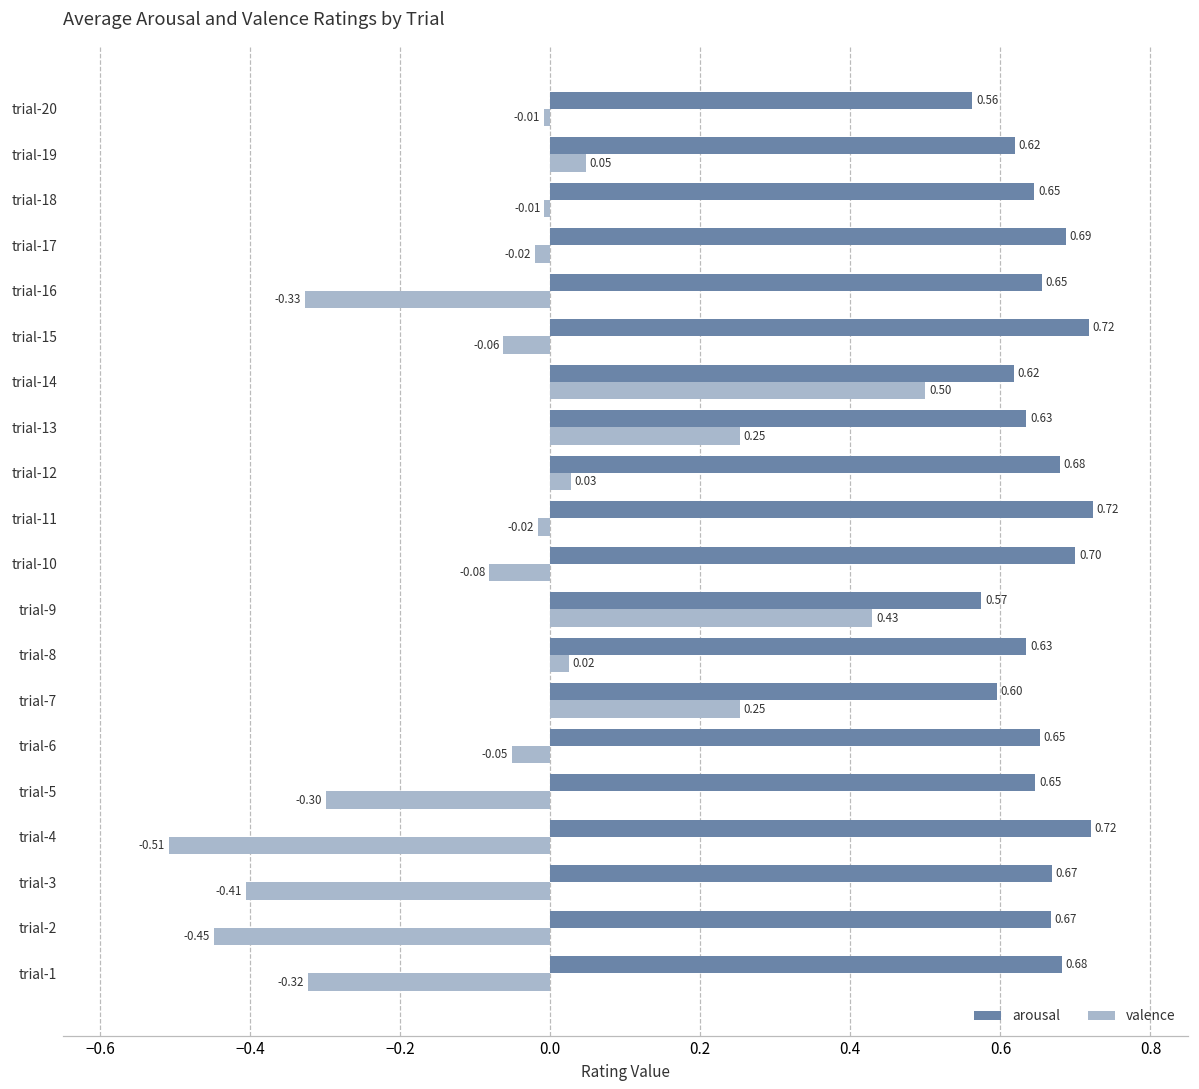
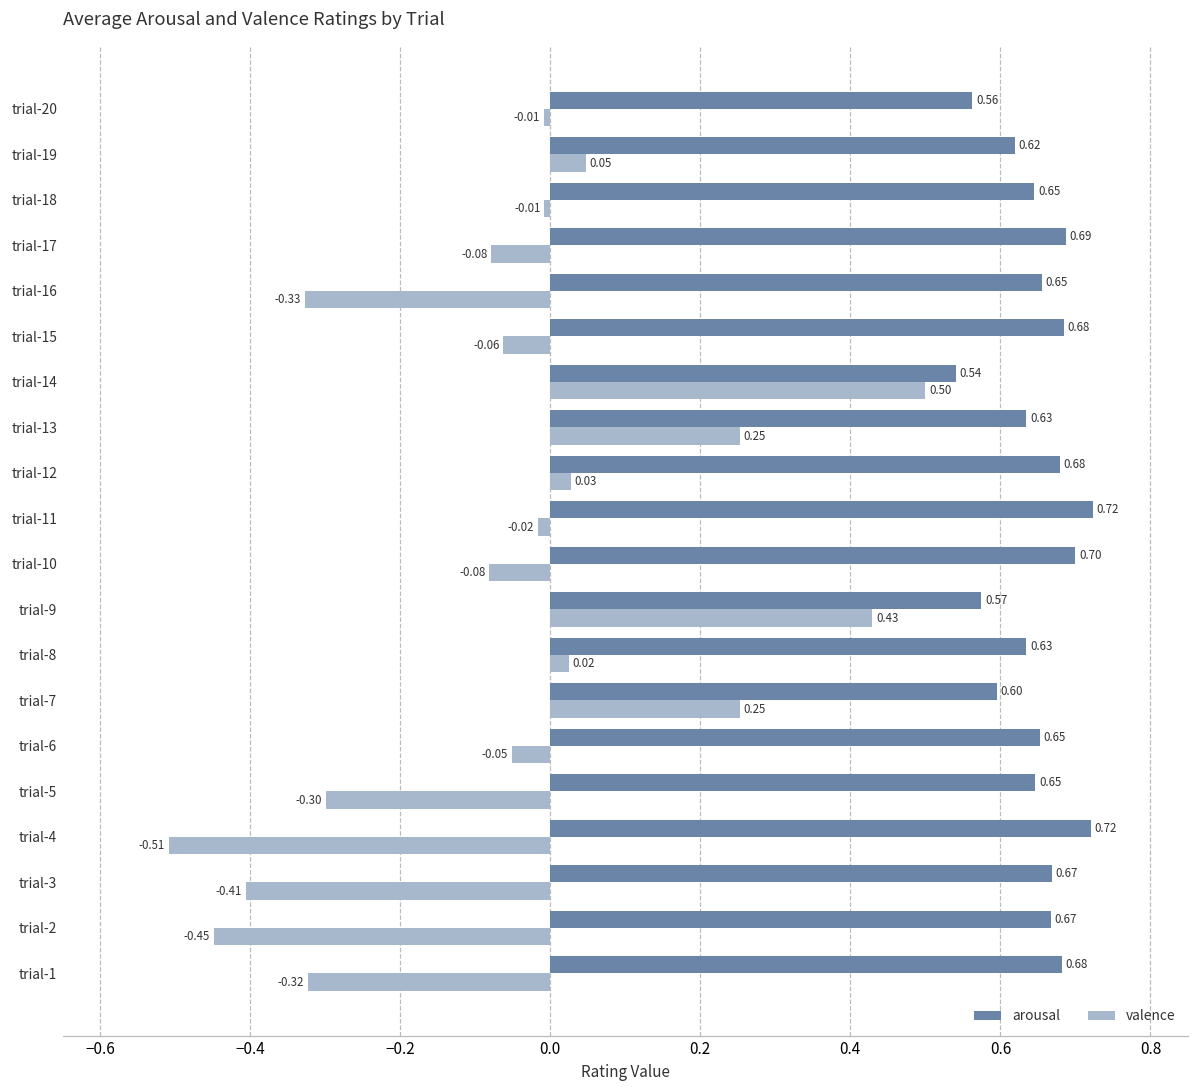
  {
    "arousal": {
      "trial-20": 0.56,
      "trial-19": 0.62,
      "trial-18": 0.65,
      "trial-17": 0.69,
      "trial-16": 0.65,
-     "trial-15": 0.72,
-     "trial-14": 0.62,
+     "trial-15": 0.68,
+     "trial-14": 0.54,
      "trial-13": 0.63,
      "trial-12": 0.68,
      "trial-11": 0.72,
      "trial-10": 0.70,
      "trial-9": 0.57,
      "trial-8": 0.63,
      "trial-7": 0.60,
      "trial-6": 0.65,
      "trial-5": 0.65,
      "trial-4": 0.72,
      "trial-3": 0.67,
      "trial-2": 0.67,
      "trial-1": 0.68
    },
    "valence": {
      "trial-20": -0.01,
      "trial-19": 0.05,
      "trial-18": -0.01,
-     "trial-17": -0.02,
+     "trial-17": -0.08,
      "trial-16": -0.33,
      "trial-15": -0.06,
      "trial-14": 0.50,
      "trial-13": 0.25,
      "trial-12": 0.03,
      "trial-11": -0.02,
      "trial-10": -0.08,
      "trial-9": 0.43,
      "trial-8": 0.02,
      "trial-7": 0.25,
      "trial-6": -0.05,
      "trial-5": -0.30,
      "trial-4": -0.51,
      "trial-3": -0.41,
      "trial-2": -0.45,
      "trial-1": -0.32
    }
  }
